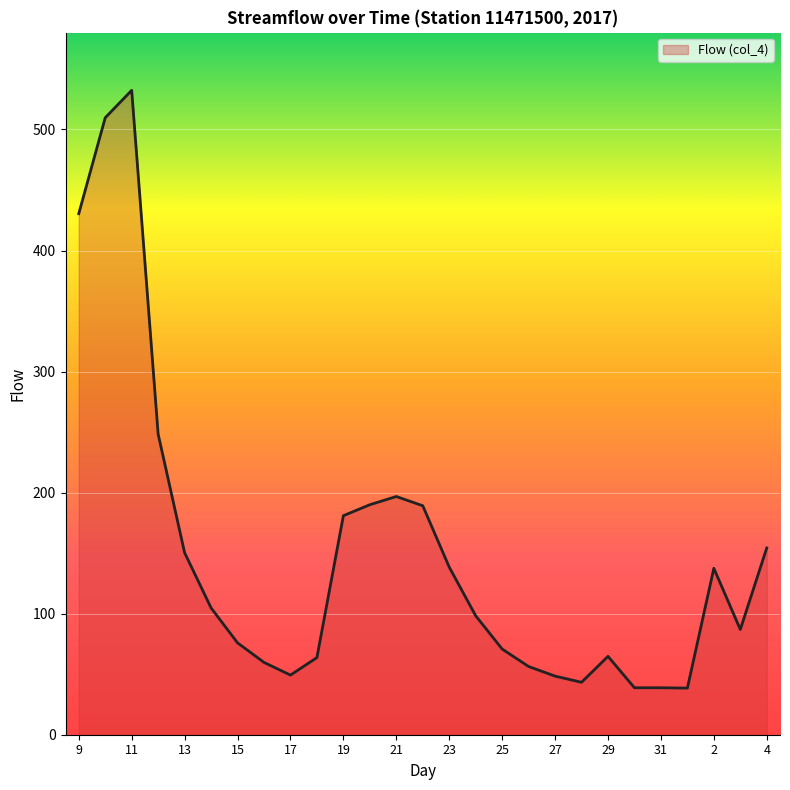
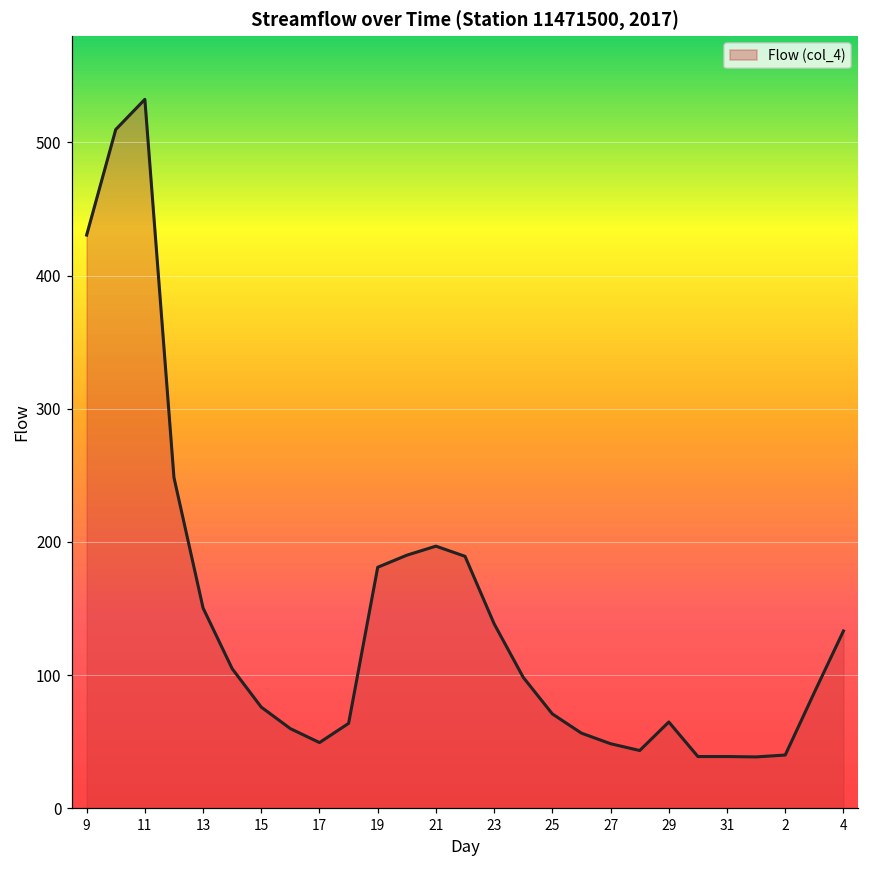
  {
    "27": 48,
    "29": 65,
    "31": 39,
-   "2": 137,
-   "4": 154
+   "2": 40,
+   "4": 133
  }
